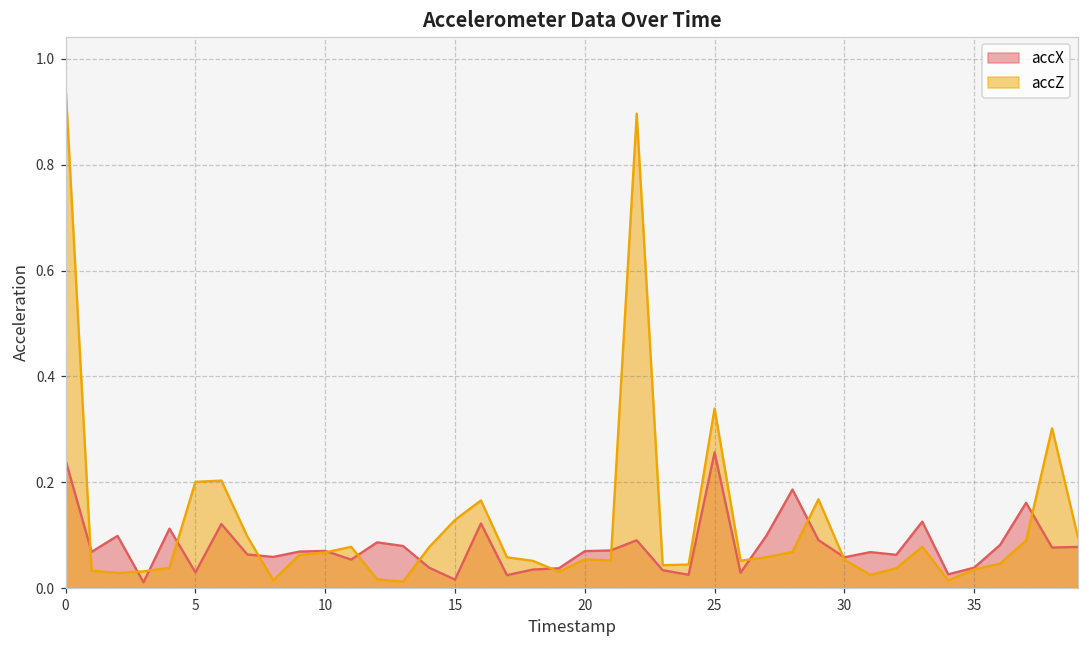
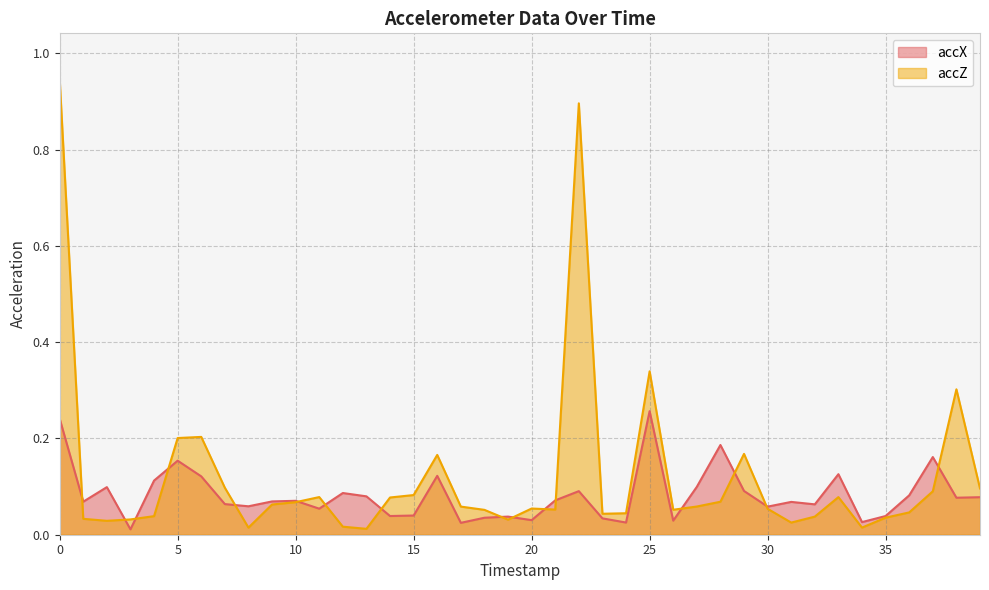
  {
    "accX": {
      "0": 0.24,
-     "5": 0.03,
-     "15": 0.02,
-     "20": 0.07,
+     "5": 0.15,
+     "15": 0.04,
+     "20": 0.03,
      "25": 0.26
    },
    "accZ": {
      "0": 0.95,
      "5": 0.20,
-     "15": 0.13,
+     "15": 0.08,
      "20": 0.05,
      "25": 0.34
    }
  }
